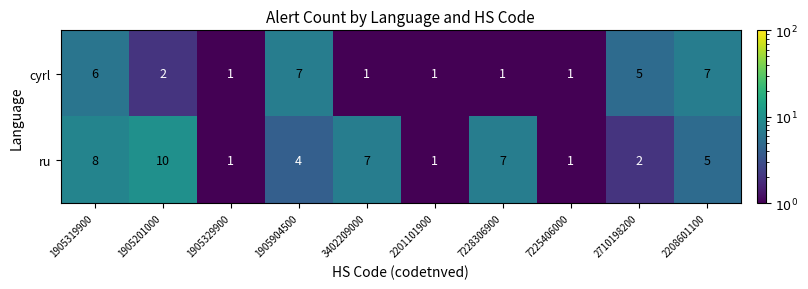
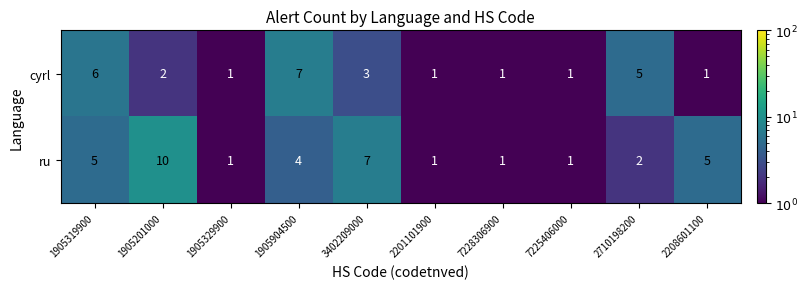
  {
    "cyrl": {
      "1905319900": 6,
      "1905201000": 2,
      "1905329900": 1,
      "1905904500": 7,
-     "3402209000": 1,
+     "3402209000": 3,
      "2201101900": 1,
      "7228306900": 1,
      "7225406000": 1,
      "2710198200": 5,
-     "2208601100": 7
+     "2208601100": 1
    },
    "ru": {
-     "1905319900": 8,
+     "1905319900": 5,
      "1905201000": 10,
      "1905329900": 1,
      "1905904500": 4,
      "3402209000": 7,
      "2201101900": 1,
-     "7228306900": 7,
+     "7228306900": 1,
      "7225406000": 1,
      "2710198200": 2,
      "2208601100": 5
    }
  }
